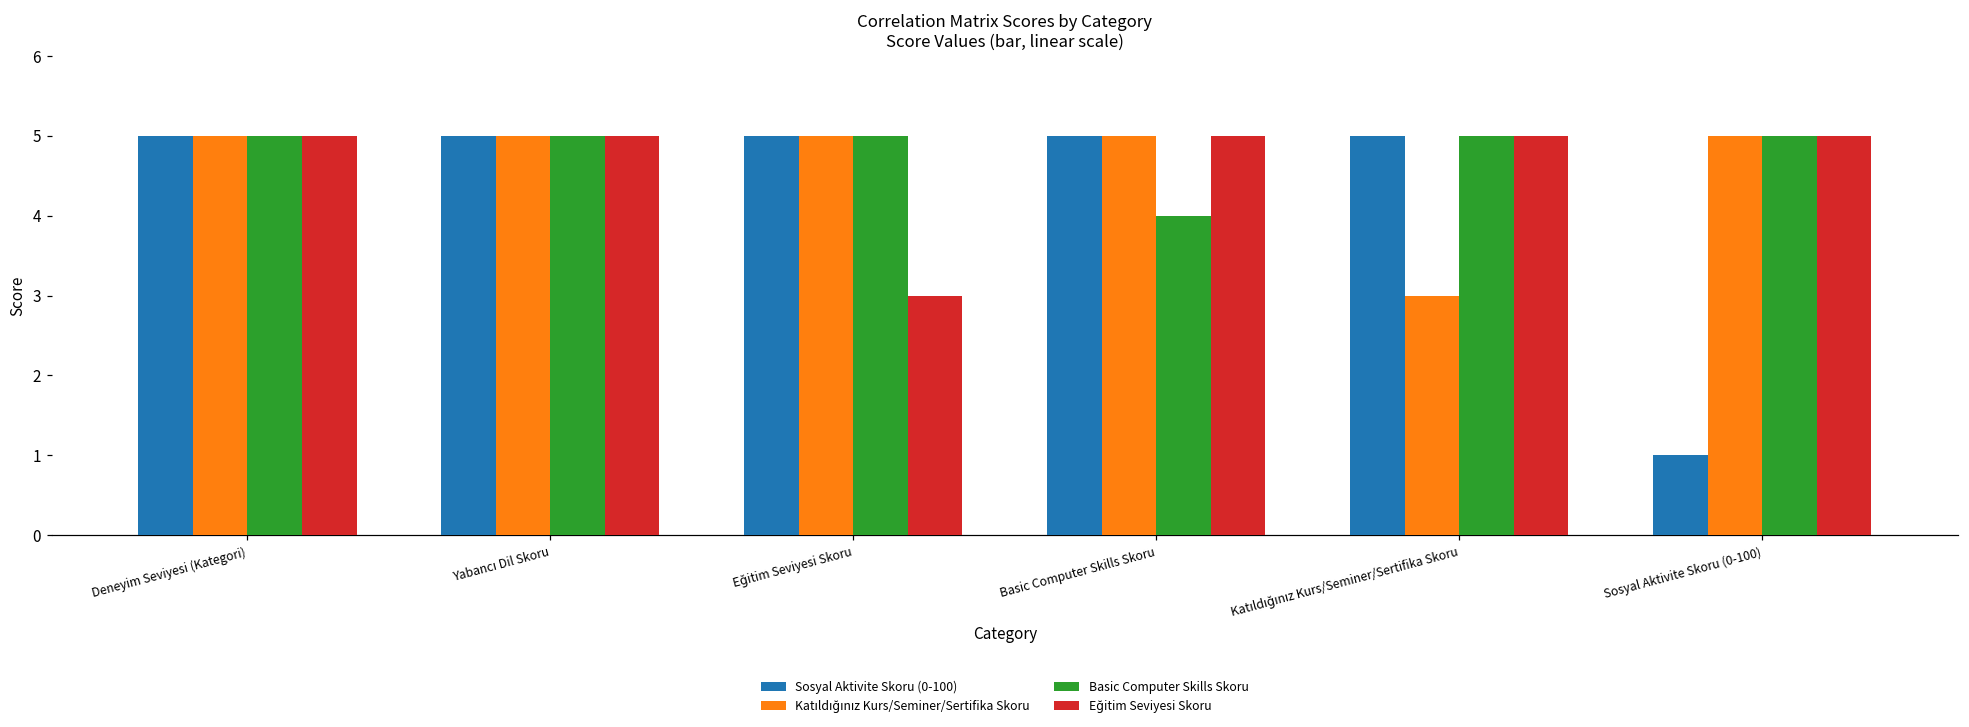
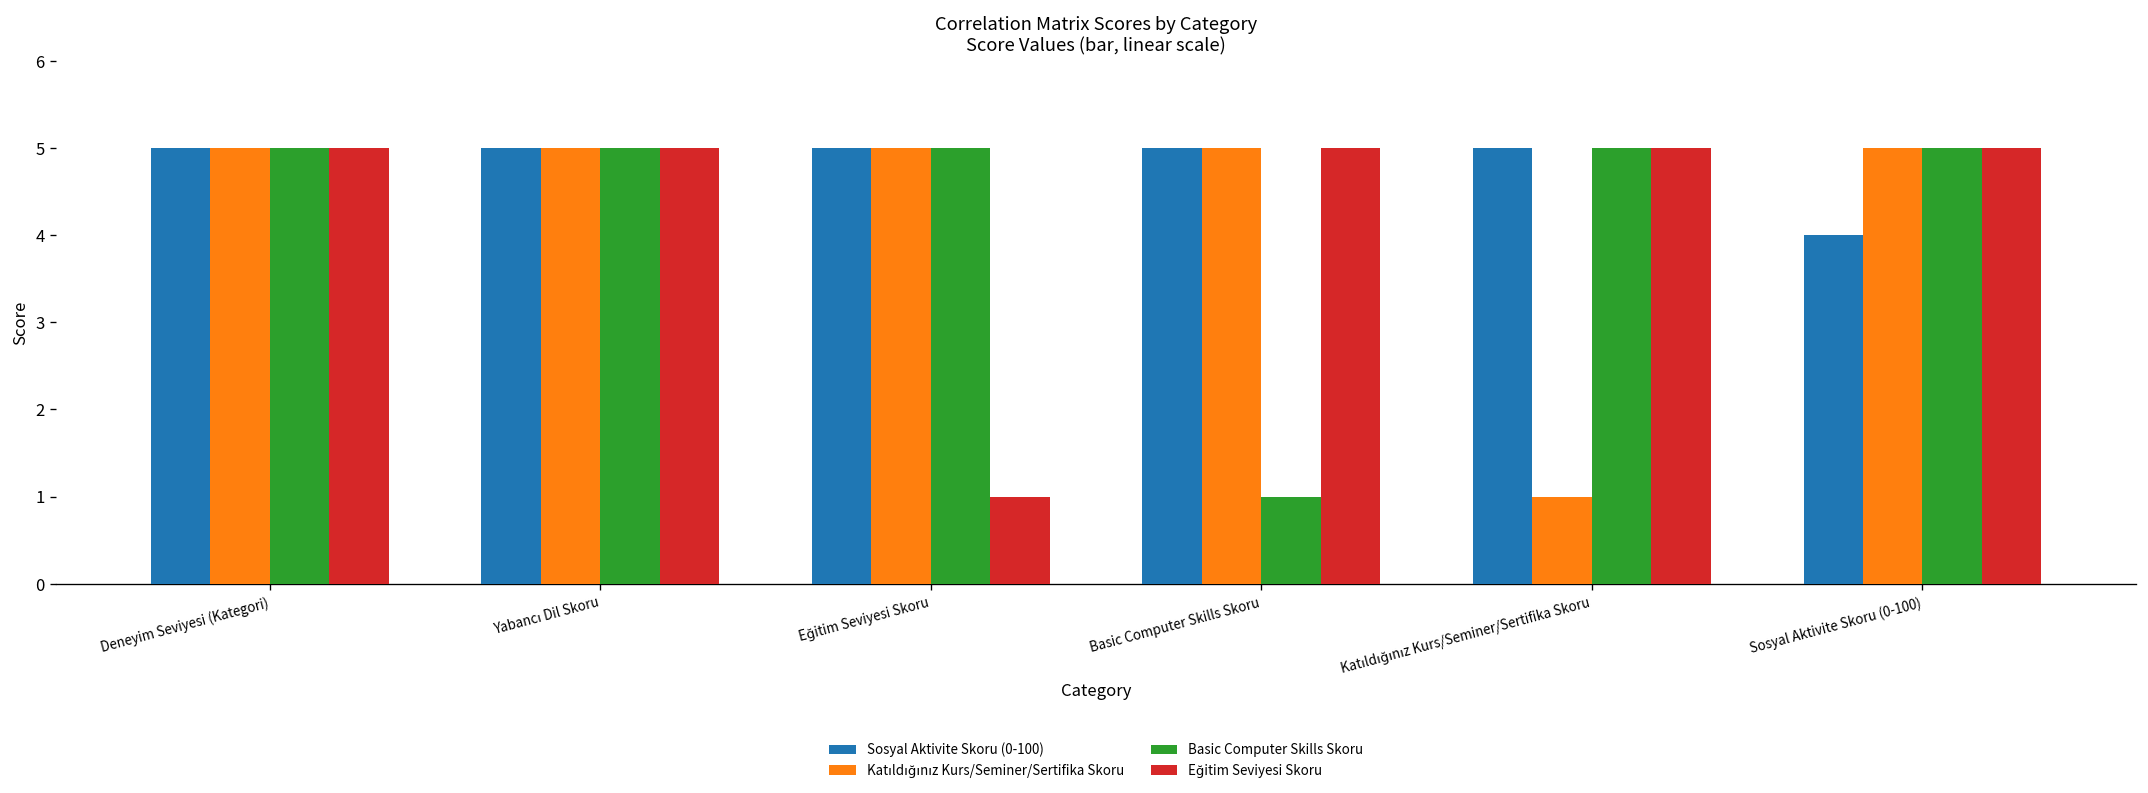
  {
    "Sosyal Aktivite Skoru (0-100)": {
      "Deneyim Seviyesi (Kategori)": 5,
      "Yabancı Dil Skoru": 5,
      "Eğitim Seviyesi Skoru": 5,
      "Basic Computer Skills Skoru": 5,
      "Katıldığınız Kurs/Seminer/Sertifika Skoru": 5,
-     "Sosyal Aktivite Skoru (0-100)": 1
+     "Sosyal Aktivite Skoru (0-100)": 4
    },
    "Katıldığınız Kurs/Seminer/Sertifika Skoru": {
      "Deneyim Seviyesi (Kategori)": 5,
      "Yabancı Dil Skoru": 5,
      "Eğitim Seviyesi Skoru": 5,
      "Basic Computer Skills Skoru": 5,
-     "Katıldığınız Kurs/Seminer/Sertifika Skoru": 3,
+     "Katıldığınız Kurs/Seminer/Sertifika Skoru": 1,
      "Sosyal Aktivite Skoru (0-100)": 5
    },
    "Basic Computer Skills Skoru": {
      "Deneyim Seviyesi (Kategori)": 5,
      "Yabancı Dil Skoru": 5,
      "Eğitim Seviyesi Skoru": 5,
-     "Basic Computer Skills Skoru": 4,
+     "Basic Computer Skills Skoru": 1,
      "Katıldığınız Kurs/Seminer/Sertifika Skoru": 5,
      "Sosyal Aktivite Skoru (0-100)": 5
    },
    "Eğitim Seviyesi Skoru": {
      "Deneyim Seviyesi (Kategori)": 5,
      "Yabancı Dil Skoru": 5,
-     "Eğitim Seviyesi Skoru": 3,
+     "Eğitim Seviyesi Skoru": 1,
      "Basic Computer Skills Skoru": 5,
      "Katıldığınız Kurs/Seminer/Sertifika Skoru": 5,
      "Sosyal Aktivite Skoru (0-100)": 5
    }
  }
